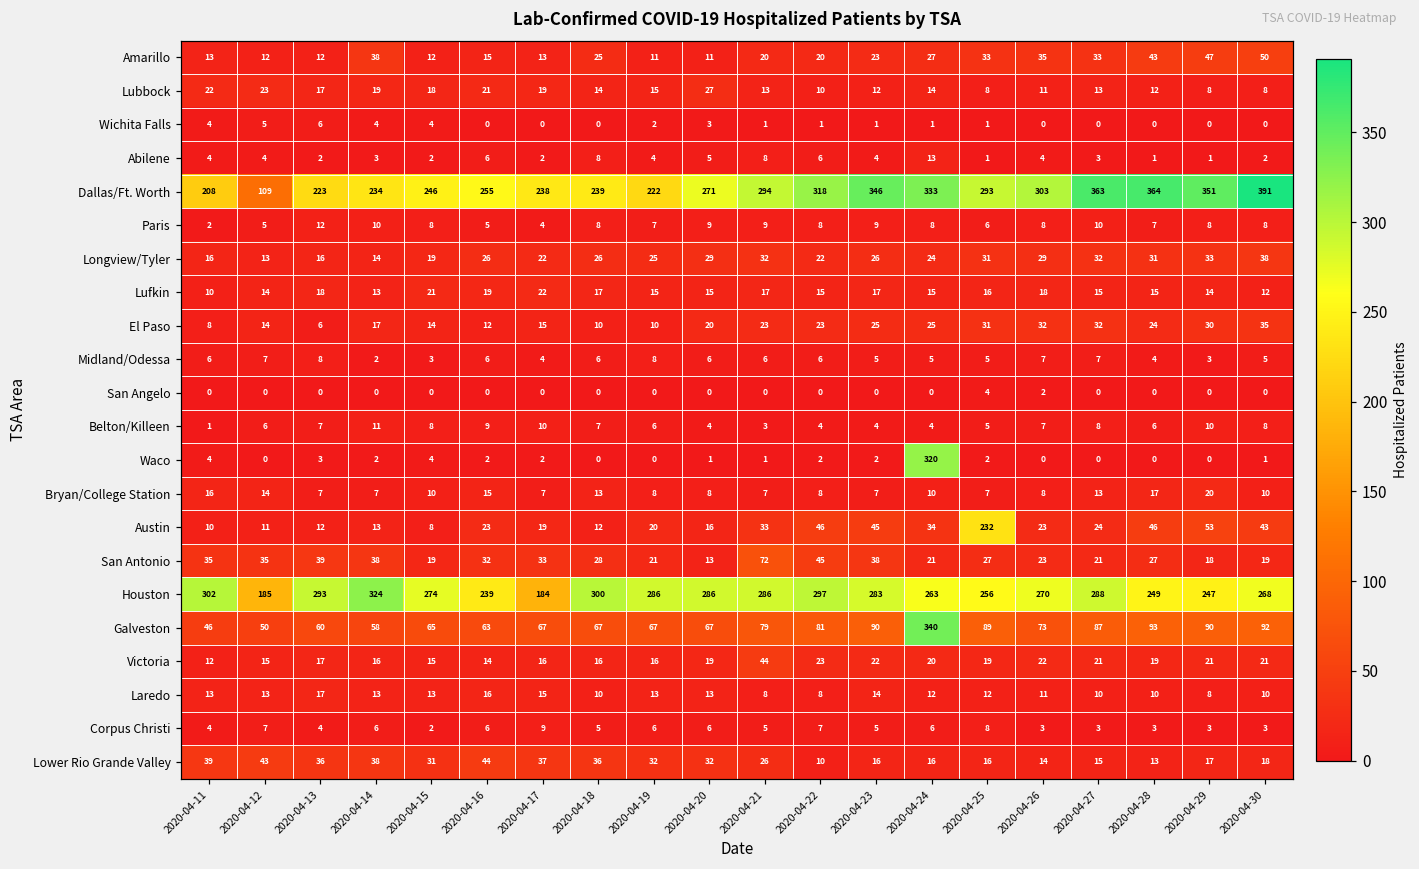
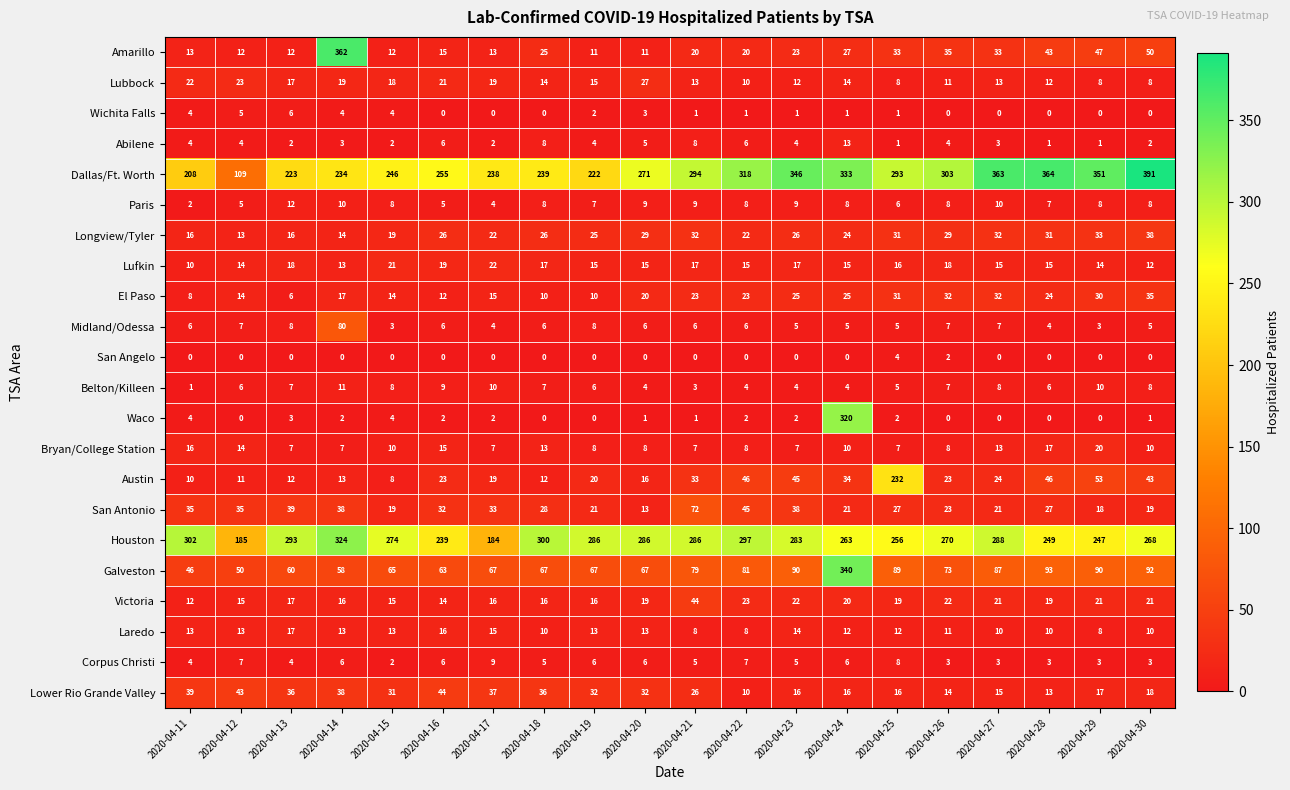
  {
    "Amarillo": {
      "2020-04-11": 13,
      "2020-04-12": 12,
      "2020-04-13": 12,
-     "2020-04-14": 38,
+     "2020-04-14": 362,
      "2020-04-15": 12,
      "2020-04-16": 15,
      "2020-04-17": 13,
      "2020-04-18": 25,
      "2020-04-19": 11,
      "2020-04-20": 11,
      "2020-04-21": 20,
      "2020-04-22": 20,
      "2020-04-23": 23,
      "2020-04-24": 27,
      "2020-04-25": 33,
      "2020-04-26": 35,
      "2020-04-27": 33,
      "2020-04-28": 43,
      "2020-04-29": 47,
      "2020-04-30": 50
    },
    "Midland/Odessa": {
      "2020-04-11": 6,
      "2020-04-12": 7,
      "2020-04-13": 8,
-     "2020-04-14": 2,
+     "2020-04-14": 80,
      "2020-04-15": 3,
      "2020-04-16": 6,
      "2020-04-17": 4,
      "2020-04-18": 6,
      "2020-04-19": 8,
      "2020-04-20": 6,
      "2020-04-21": 6,
      "2020-04-22": 6,
      "2020-04-23": 5,
      "2020-04-24": 5,
      "2020-04-25": 5,
      "2020-04-26": 7,
      "2020-04-27": 7,
      "2020-04-28": 4,
      "2020-04-29": 3,
      "2020-04-30": 5
    }
  }
